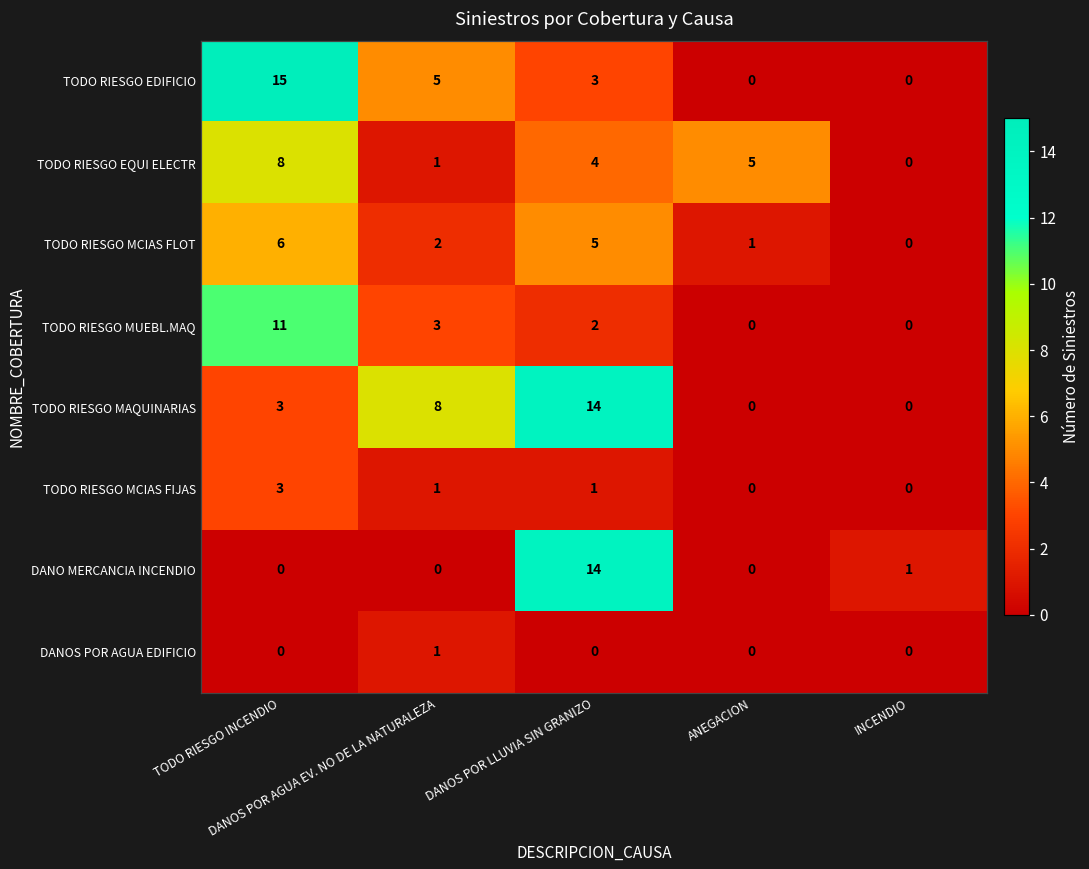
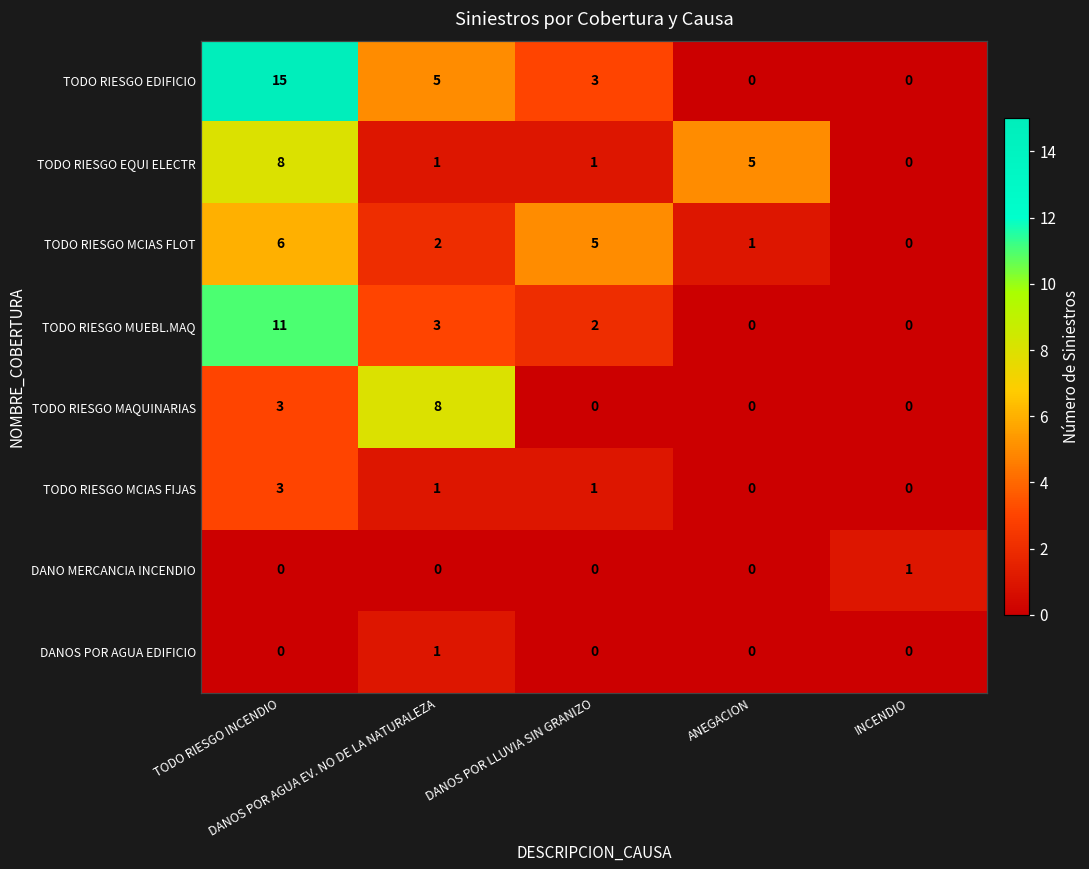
  {
    "TODO RIESGO EDIFICIO": {
      "TODO RIESGO INCENDIO": 15,
      "DANOS POR AGUA EV. NO DE LA NATURALEZA": 5,
      "DANOS POR LLUVIA SIN GRANIZO": 3,
      "ANEGACION": 0,
      "INCENDIO": 0
    },
    "TODO RIESGO EQUI ELECTR": {
      "TODO RIESGO INCENDIO": 8,
      "DANOS POR AGUA EV. NO DE LA NATURALEZA": 1,
-     "DANOS POR LLUVIA SIN GRANIZO": 4,
+     "DANOS POR LLUVIA SIN GRANIZO": 1,
      "ANEGACION": 5,
      "INCENDIO": 0
    },
    "TODO RIESGO MCIAS FLOT": {
      "TODO RIESGO INCENDIO": 6,
      "DANOS POR AGUA EV. NO DE LA NATURALEZA": 2,
      "DANOS POR LLUVIA SIN GRANIZO": 5,
      "ANEGACION": 1,
      "INCENDIO": 0
    },
    "TODO RIESGO MUEBL.MAQ": {
      "TODO RIESGO INCENDIO": 11,
      "DANOS POR AGUA EV. NO DE LA NATURALEZA": 3,
      "DANOS POR LLUVIA SIN GRANIZO": 2,
      "ANEGACION": 0,
      "INCENDIO": 0
    },
    "TODO RIESGO MAQUINARIAS": {
      "TODO RIESGO INCENDIO": 3,
      "DANOS POR AGUA EV. NO DE LA NATURALEZA": 8,
-     "DANOS POR LLUVIA SIN GRANIZO": 14,
+     "DANOS POR LLUVIA SIN GRANIZO": 0,
      "ANEGACION": 0,
      "INCENDIO": 0
    },
    "TODO RIESGO MCIAS FIJAS": {
      "TODO RIESGO INCENDIO": 3,
      "DANOS POR AGUA EV. NO DE LA NATURALEZA": 1,
      "DANOS POR LLUVIA SIN GRANIZO": 1,
      "ANEGACION": 0,
      "INCENDIO": 0
    },
    "DANO MERCANCIA INCENDIO": {
      "TODO RIESGO INCENDIO": 0,
      "DANOS POR AGUA EV. NO DE LA NATURALEZA": 0,
-     "DANOS POR LLUVIA SIN GRANIZO": 14,
+     "DANOS POR LLUVIA SIN GRANIZO": 0,
      "ANEGACION": 0,
      "INCENDIO": 1
    },
    "DANOS POR AGUA EDIFICIO": {
      "TODO RIESGO INCENDIO": 0,
      "DANOS POR AGUA EV. NO DE LA NATURALEZA": 1,
      "DANOS POR LLUVIA SIN GRANIZO": 0,
      "ANEGACION": 0,
      "INCENDIO": 0
    }
  }
